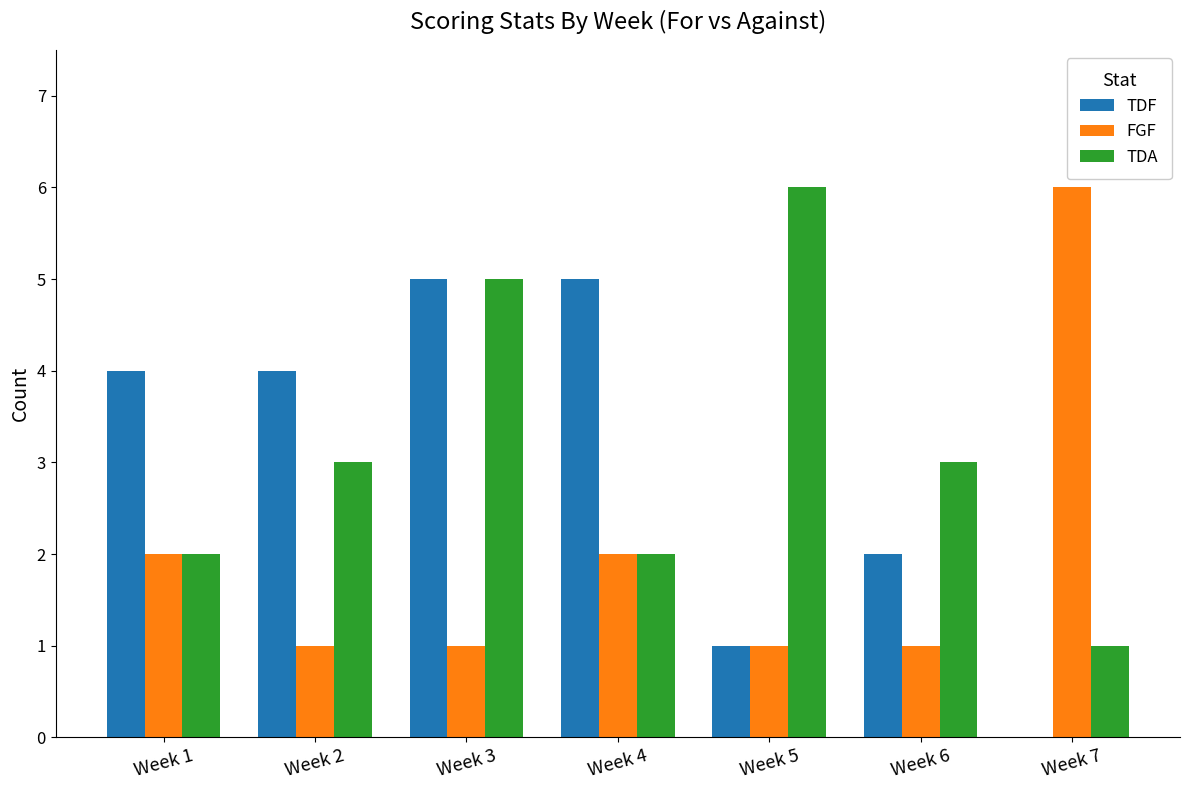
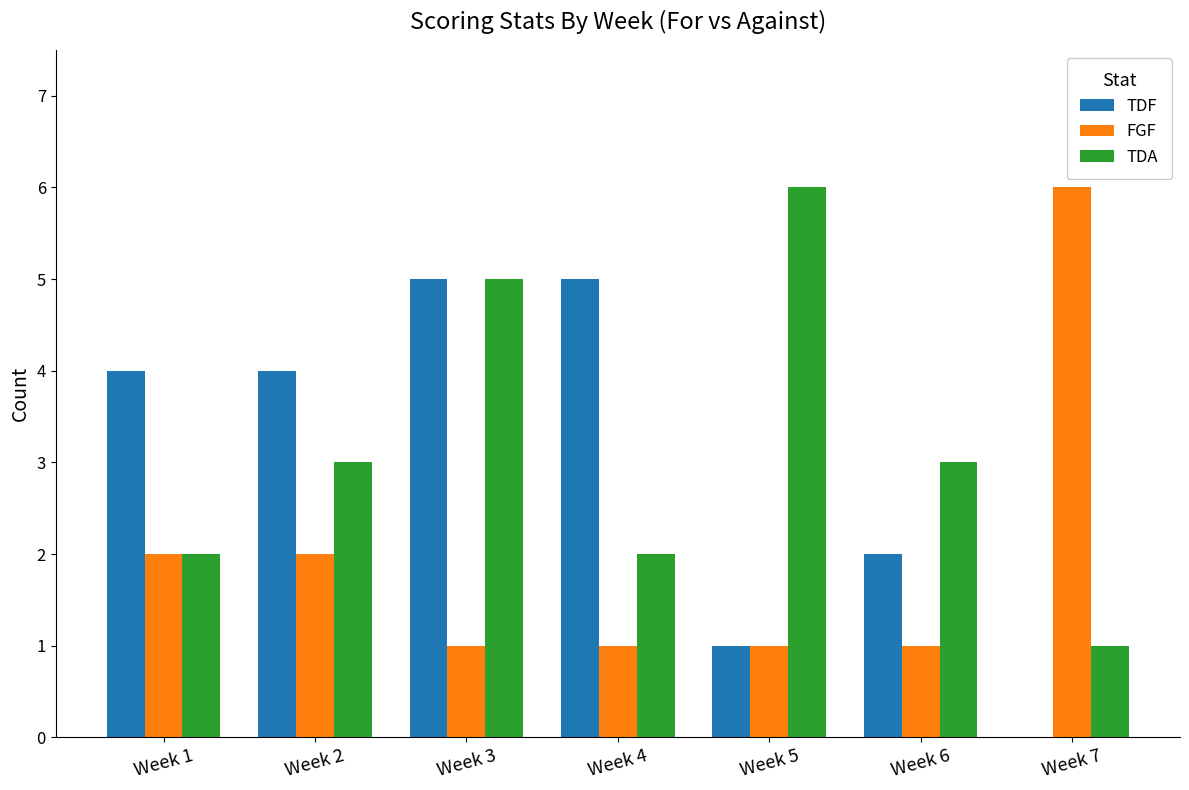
  {
    "TDF": {
      "Week 1": 4,
      "Week 2": 4,
      "Week 3": 5,
      "Week 4": 5,
      "Week 5": 1,
      "Week 6": 2,
      "Week 7": 0
    },
    "FGF": {
      "Week 1": 2,
-     "Week 2": 1,
+     "Week 2": 2,
      "Week 3": 1,
-     "Week 4": 2,
+     "Week 4": 1,
      "Week 5": 1,
      "Week 6": 1,
      "Week 7": 6
    },
    "TDA": {
      "Week 1": 2,
      "Week 2": 3,
      "Week 3": 5,
      "Week 4": 2,
      "Week 5": 6,
      "Week 6": 3,
      "Week 7": 1
    }
  }
